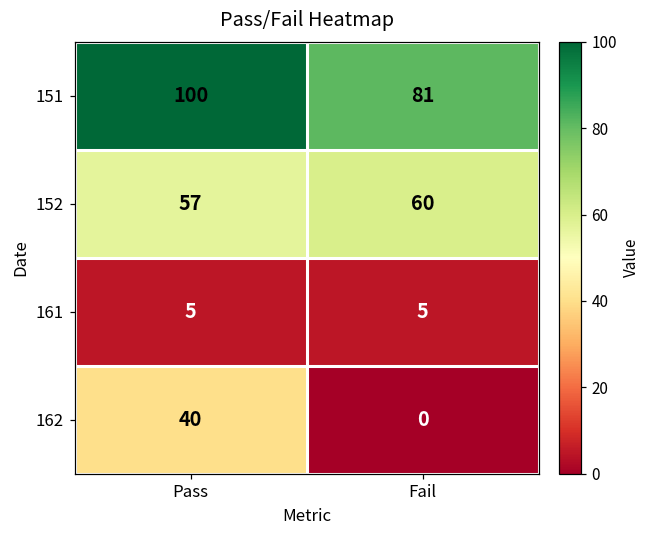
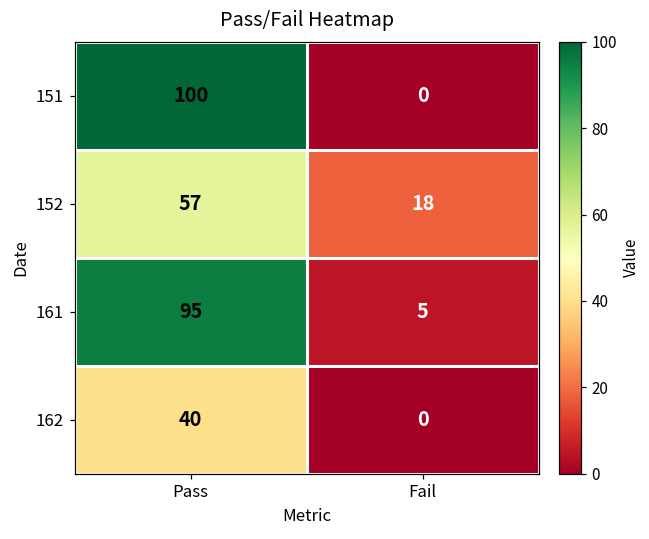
  {
    "151": {
      "Pass": 100,
-     "Fail": 81
+     "Fail": 0
    },
    "152": {
      "Pass": 57,
-     "Fail": 60
+     "Fail": 18
    },
    "161": {
-     "Pass": 5,
+     "Pass": 95,
      "Fail": 5
    },
    "162": {
      "Pass": 40,
      "Fail": 0
    }
  }
